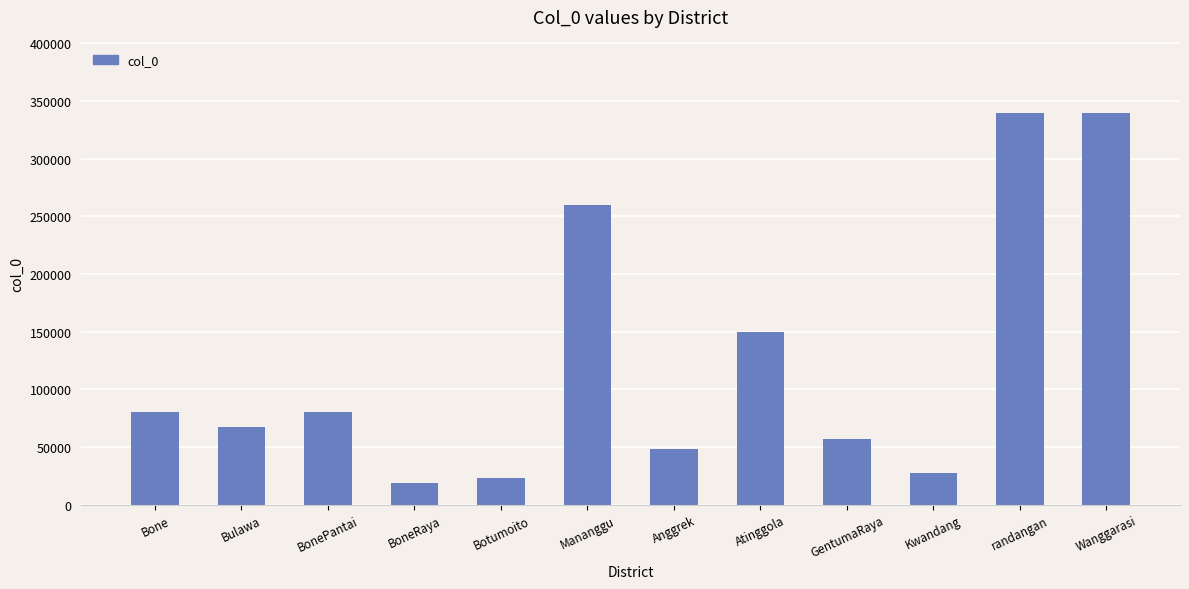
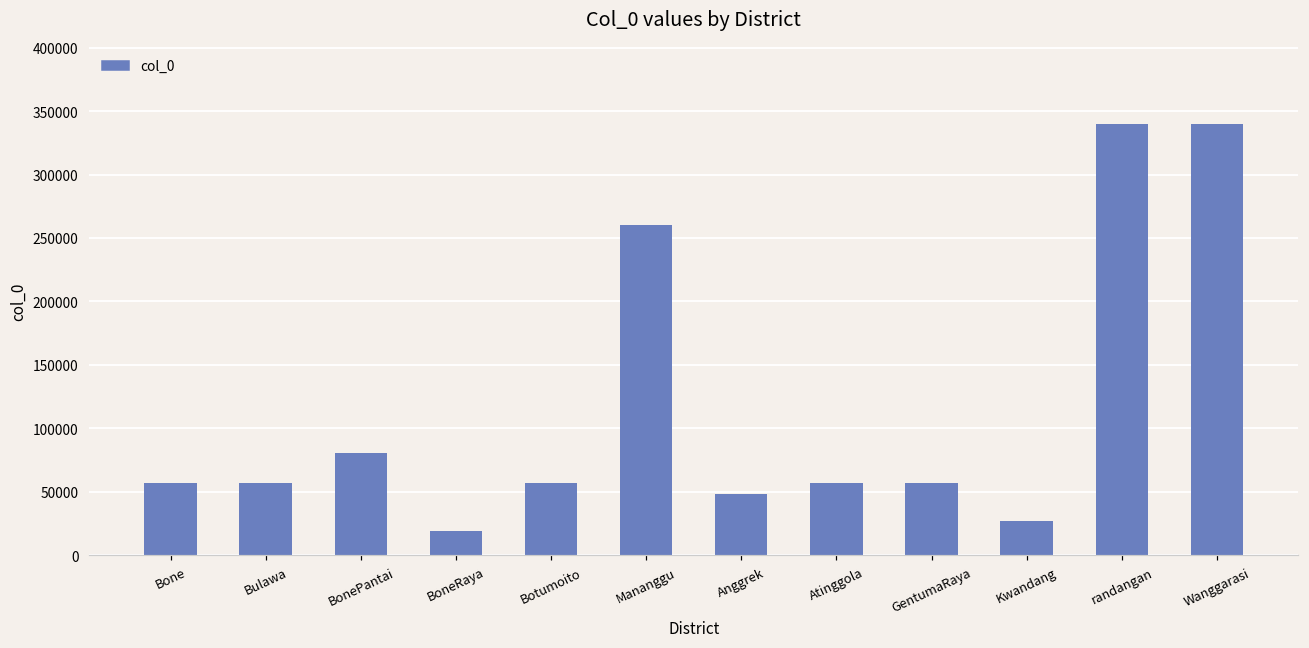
  {
-   "Bone": 80000,
-   "Bulawa": 67000,
+   "Bone": 57000,
+   "Bulawa": 57000,
    "BonePantai": 81000,
    "BoneRaya": 19000,
-   "Botumoito": 23000,
+   "Botumoito": 57000,
    "Mananggu": 260000,
    "Anggrek": 48000,
-   "Atinggola": 150000,
+   "Atinggola": 57000,
    "GentumaRaya": 57000,
    "Kwandang": 27000,
    "randangan": 339000,
    "Wanggarasi": 340000
  }
